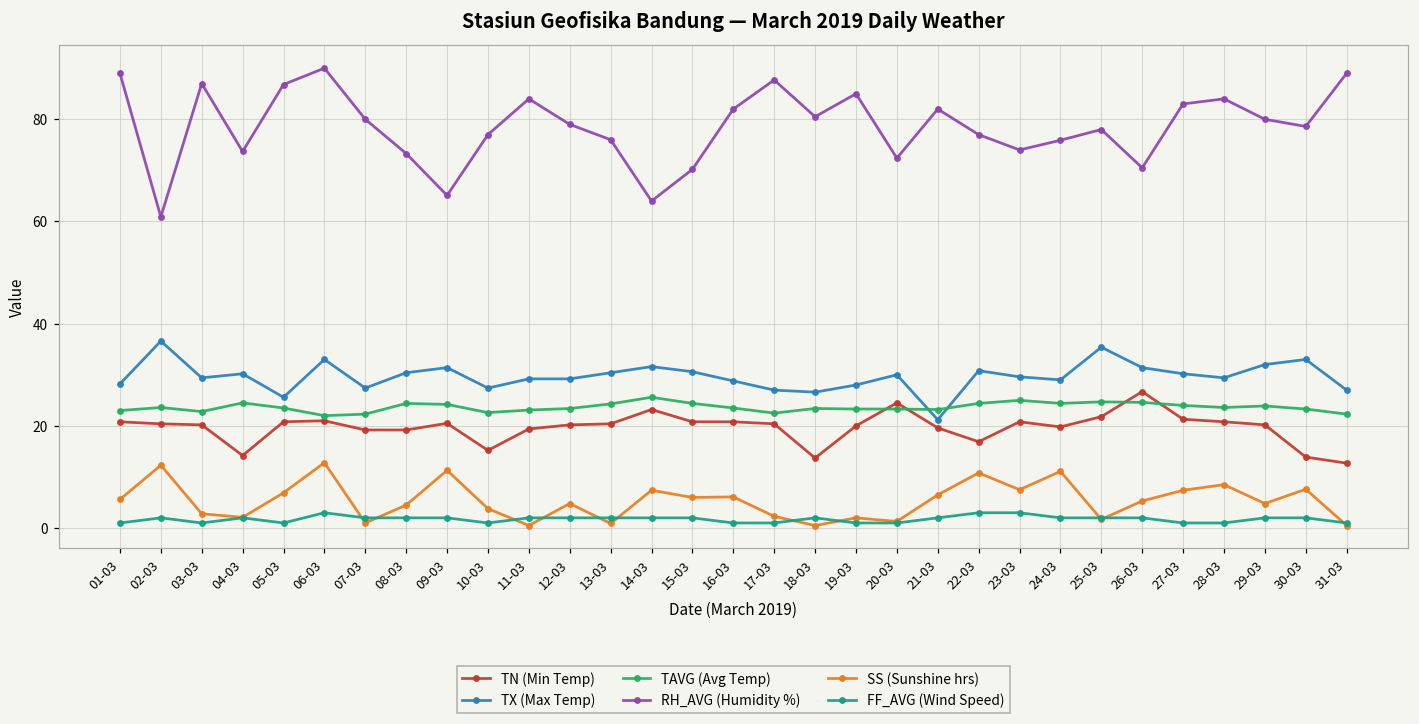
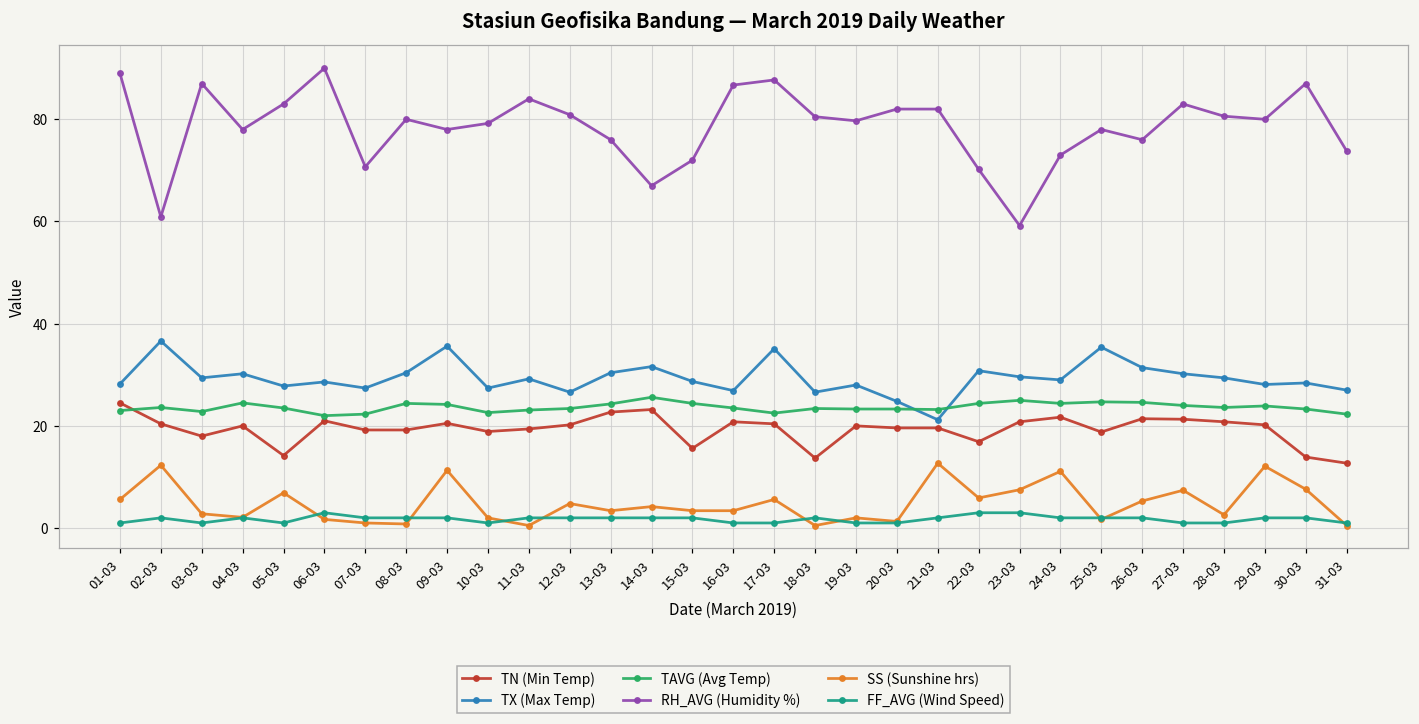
  {
    "TN (Min Temp)": {
-     "01-03": 21,
+     "01-03": 25,
      "02-03": 20,
-     "03-03": 20,
-     "04-03": 14,
-     "05-03": 21,
+     "03-03": 18,
+     "04-03": 20,
+     "05-03": 14,
      "06-03": 21,
      "07-03": 19,
      "08-03": 19,
      "09-03": 21,
-     "10-03": 15,
+     "10-03": 19,
      "11-03": 19,
      "12-03": 20,
-     "13-03": 20,
+     "13-03": 23,
      "14-03": 23,
-     "15-03": 21,
+     "15-03": 16,
      "16-03": 21,
      "17-03": 20,
      "18-03": 14,
      "19-03": 20,
-     "20-03": 25,
+     "20-03": 20,
      "21-03": 20,
      "22-03": 17,
      "23-03": 21,
-     "24-03": 20,
-     "25-03": 22,
-     "26-03": 27,
+     "24-03": 22,
+     "25-03": 19,
+     "26-03": 21,
      "27-03": 21,
      "28-03": 21,
      "29-03": 20,
      "30-03": 14,
      "31-03": 13
    },
    "TX (Max Temp)": {
      "01-03": 28,
      "02-03": 37,
      "03-03": 29,
      "04-03": 30,
-     "05-03": 26,
-     "06-03": 33,
+     "05-03": 28,
+     "06-03": 29,
      "07-03": 27,
      "08-03": 30,
-     "09-03": 31,
+     "09-03": 36,
      "10-03": 27,
      "11-03": 29,
-     "12-03": 29,
+     "12-03": 27,
      "13-03": 30,
      "14-03": 32,
-     "15-03": 31,
-     "16-03": 29,
-     "17-03": 27,
+     "15-03": 29,
+     "16-03": 27,
+     "17-03": 35,
      "18-03": 27,
      "19-03": 28,
-     "20-03": 30,
+     "20-03": 25,
      "21-03": 21,
      "22-03": 31,
      "23-03": 30,
      "24-03": 29,
      "25-03": 35,
      "26-03": 31,
      "27-03": 30,
      "28-03": 29,
-     "29-03": 32,
-     "30-03": 33,
+     "29-03": 28,
+     "30-03": 28,
      "31-03": 27
    },
    "RH_AVG (Humidity %)": {
      "01-03": 89,
      "02-03": 61,
      "03-03": 87,
-     "04-03": 74,
-     "05-03": 87,
+     "04-03": 78,
+     "05-03": 83,
      "06-03": 90,
-     "07-03": 80,
-     "08-03": 73,
-     "09-03": 65,
-     "10-03": 77,
+     "07-03": 71,
+     "08-03": 80,
+     "09-03": 78,
+     "10-03": 79,
      "11-03": 84,
-     "12-03": 79,
+     "12-03": 81,
      "13-03": 76,
-     "14-03": 64,
-     "15-03": 70,
-     "16-03": 82,
+     "14-03": 67,
+     "15-03": 72,
+     "16-03": 87,
      "17-03": 88,
      "18-03": 81,
-     "19-03": 85,
-     "20-03": 72,
+     "19-03": 80,
+     "20-03": 82,
      "21-03": 82,
-     "22-03": 77,
-     "23-03": 74,
-     "24-03": 76,
+     "22-03": 70,
+     "23-03": 59,
+     "24-03": 73,
      "25-03": 78,
-     "26-03": 71,
+     "26-03": 76,
      "27-03": 83,
-     "28-03": 84,
+     "28-03": 81,
      "29-03": 80,
-     "30-03": 79,
-     "31-03": 89
+     "30-03": 87,
+     "31-03": 74
    },
    "SS (Sunshine hrs)": {
      "01-03": 6,
      "02-03": 12,
      "03-03": 3,
      "05-03": 7,
-     "06-03": 13,
+     "06-03": 2,
      "07-03": 1,
-     "08-03": 5,
+     "08-03": 1,
      "09-03": 11,
-     "10-03": 4,
+     "10-03": 2,
      "11-03": 1,
      "12-03": 5,
-     "13-03": 1,
-     "14-03": 7,
-     "15-03": 6,
-     "16-03": 6,
-     "17-03": 2,
+     "13-03": 3,
+     "14-03": 4,
+     "15-03": 3,
+     "16-03": 3,
+     "17-03": 6,
      "18-03": 1,
      "19-03": 2,
-     "21-03": 7,
-     "22-03": 11,
+     "21-03": 13,
+     "22-03": 6,
      "23-03": 8,
      "24-03": 11,
      "26-03": 5,
      "27-03": 7,
-     "28-03": 9,
-     "29-03": 5,
+     "28-03": 3,
+     "29-03": 12,
      "30-03": 8
    }
  }
